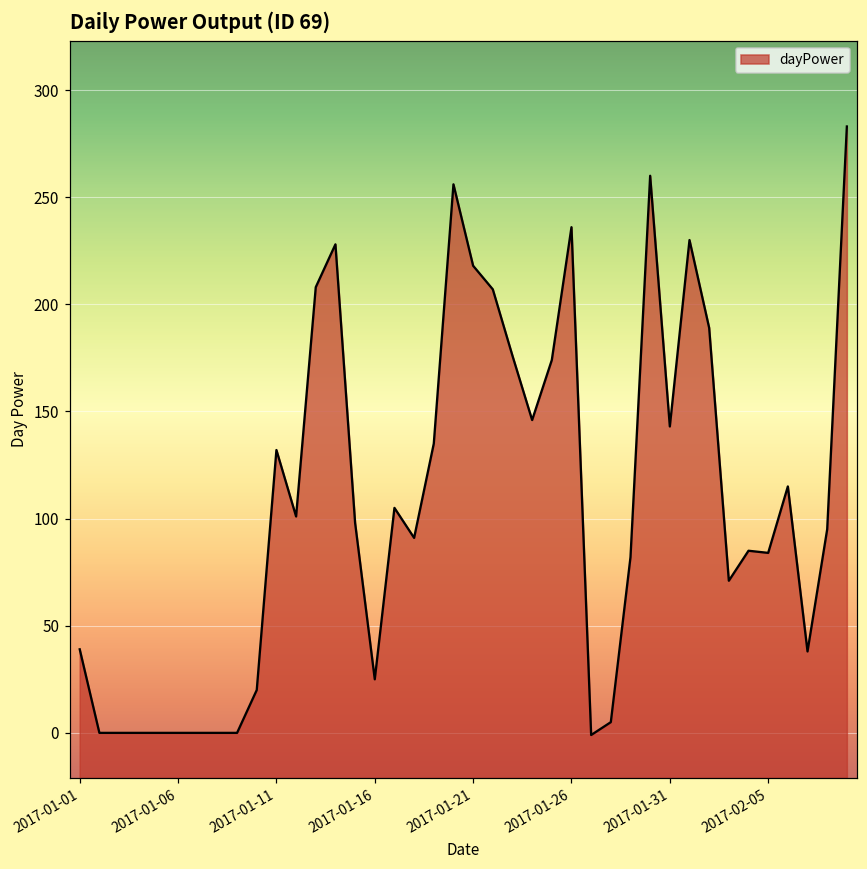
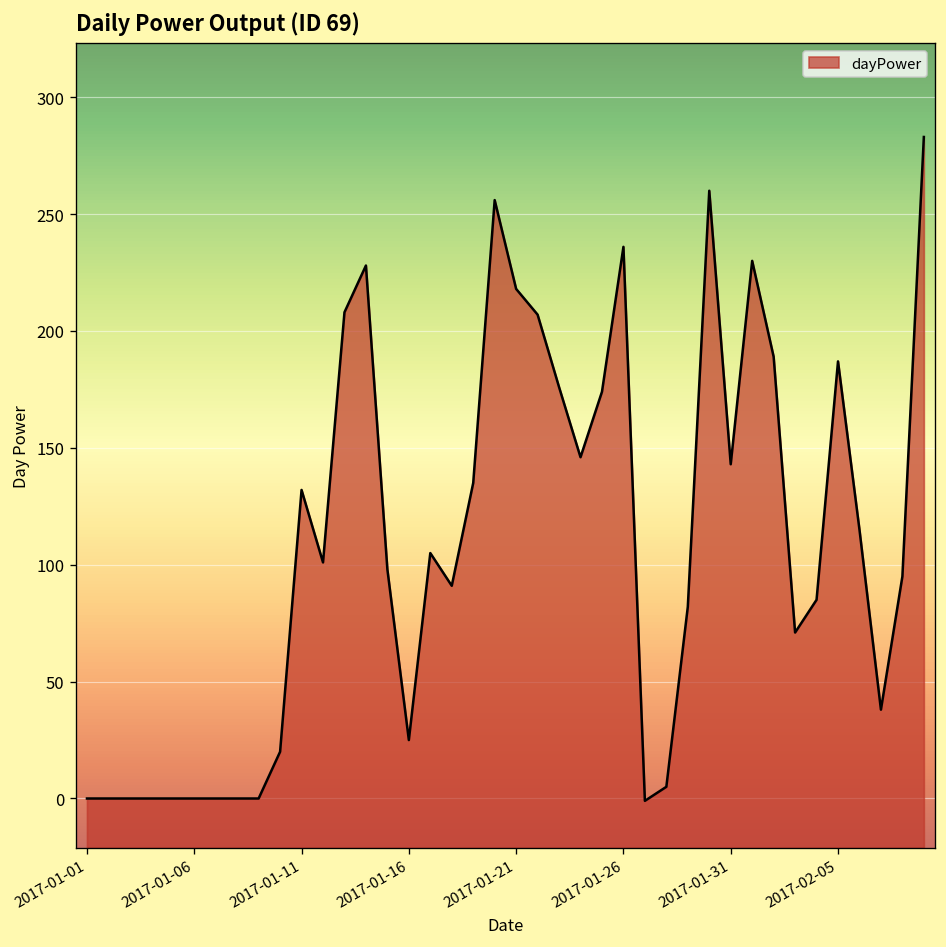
  {
-   "2017-01-01": 39,
+   "2017-01-01": 0,
    "2017-01-06": 0,
    "2017-01-11": 132,
    "2017-01-16": 25,
    "2017-01-21": 218,
    "2017-01-26": 236,
    "2017-01-31": 143,
-   "2017-02-05": 84
+   "2017-02-05": 187
  }
